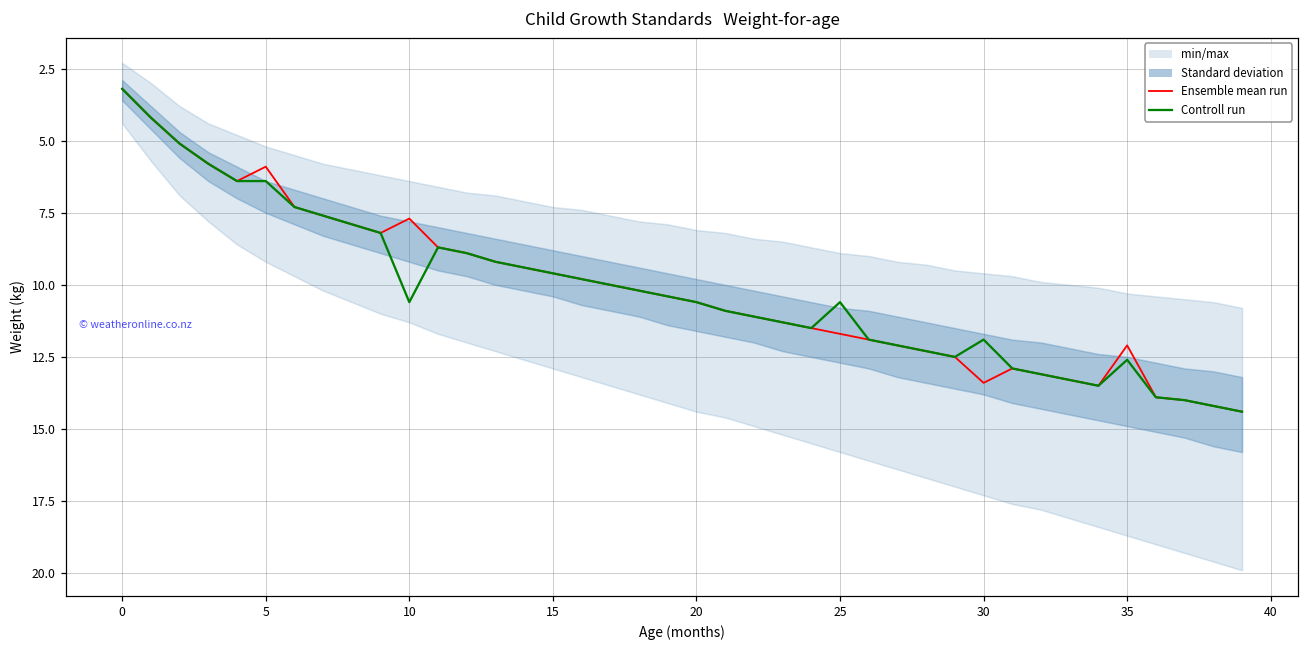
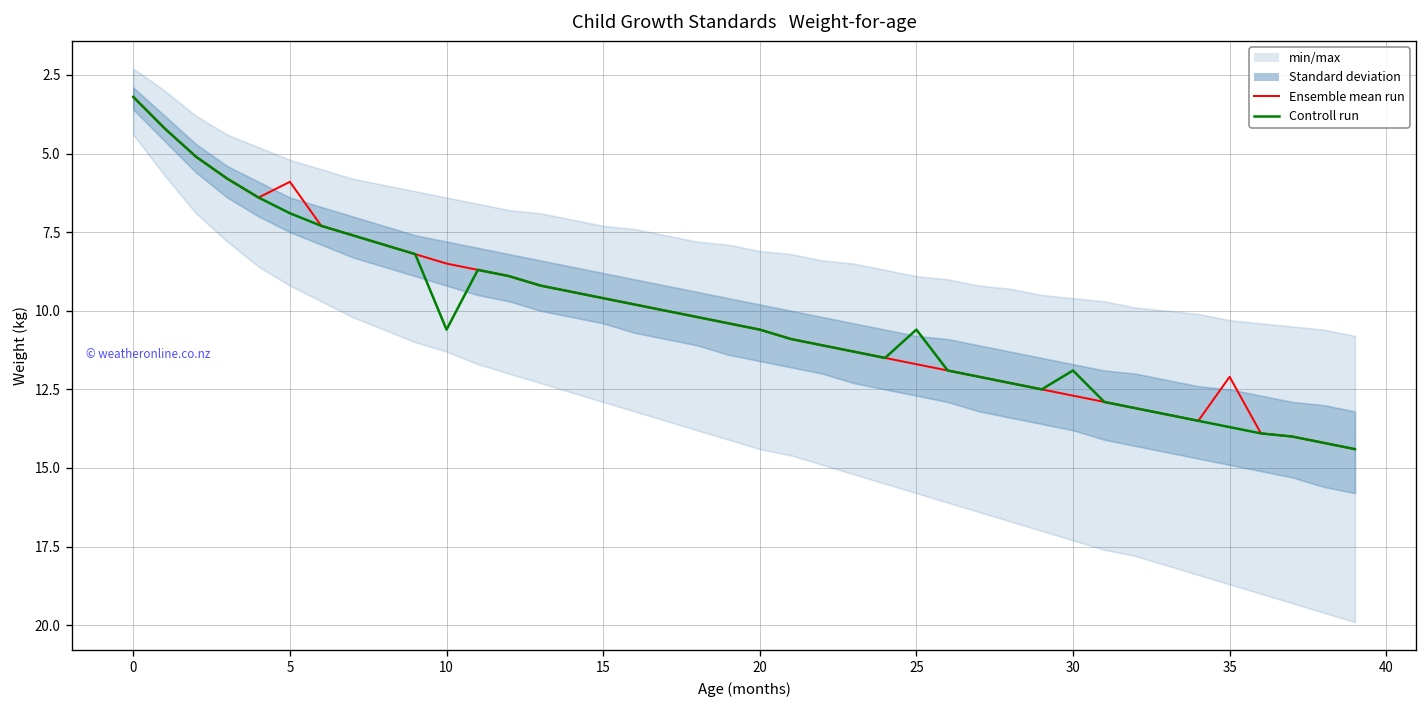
  {
    "Ensemble mean run": {
      "5": 5.9,
-     "10": 7.7,
+     "10": 8.5,
      "25": 11.7,
-     "30": 13.4,
+     "30": 12.7,
      "35": 12.1
    },
    "Controll run": {
-     "5": 6.4,
+     "5": 6.9,
      "10": 10.6,
      "25": 10.6,
      "30": 11.9,
-     "35": 12.6
+     "35": 13.7
    }
  }
